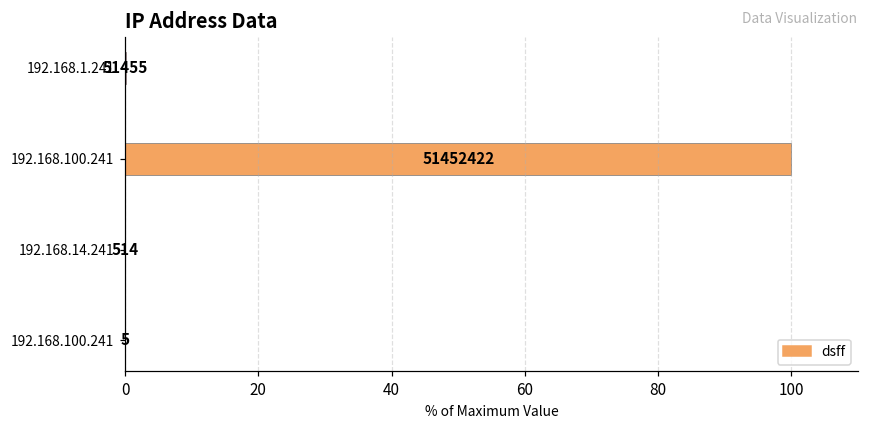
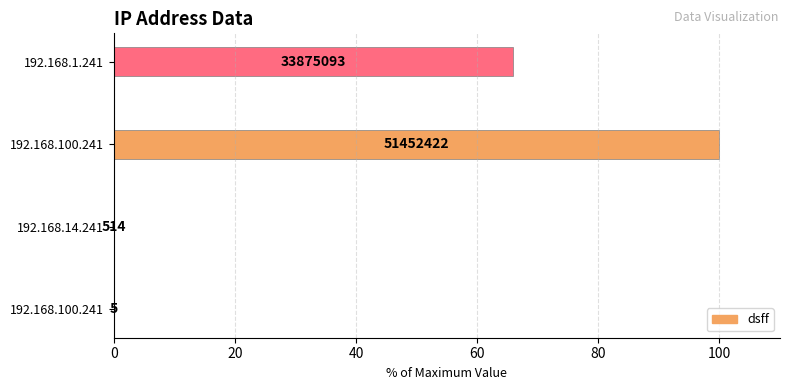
  {
-   "192.168.1.241": 51455
+   "192.168.1.241": 33875093
  }
